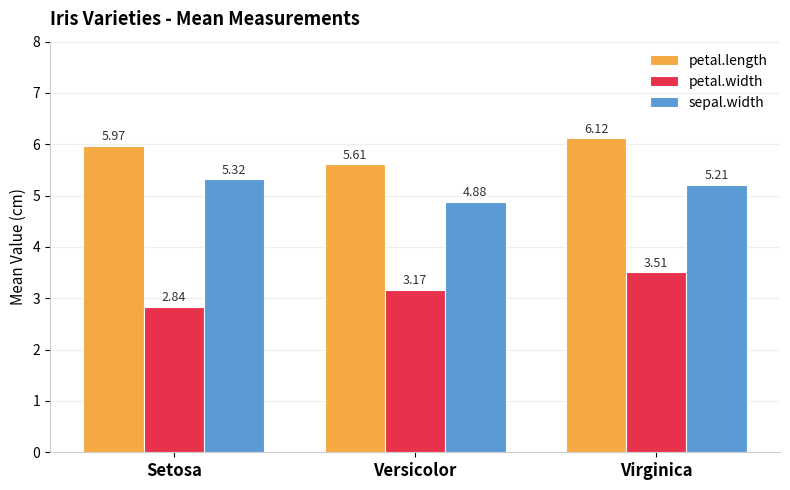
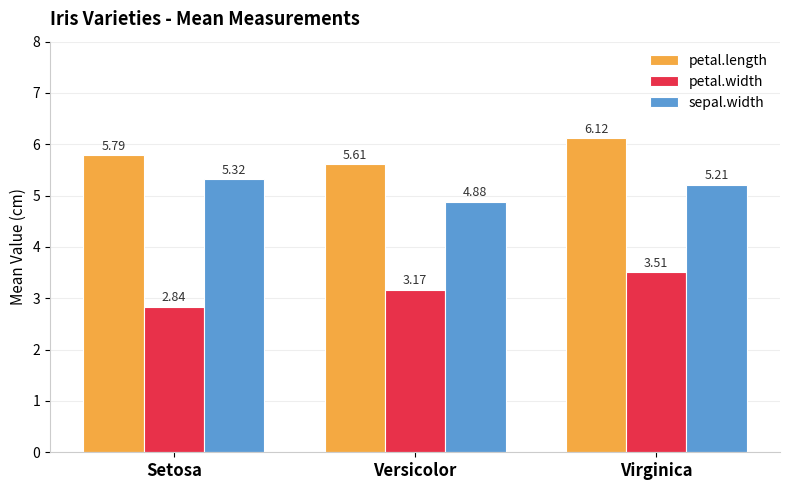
  {
    "petal.length": {
-     "Setosa": 5.97,
+     "Setosa": 5.79,
      "Versicolor": 5.61,
      "Virginica": 6.12
    },
    "petal.width": {
      "Setosa": 2.84,
      "Versicolor": 3.17,
      "Virginica": 3.51
    },
    "sepal.width": {
      "Setosa": 5.32,
      "Versicolor": 4.88,
      "Virginica": 5.21
    }
  }
